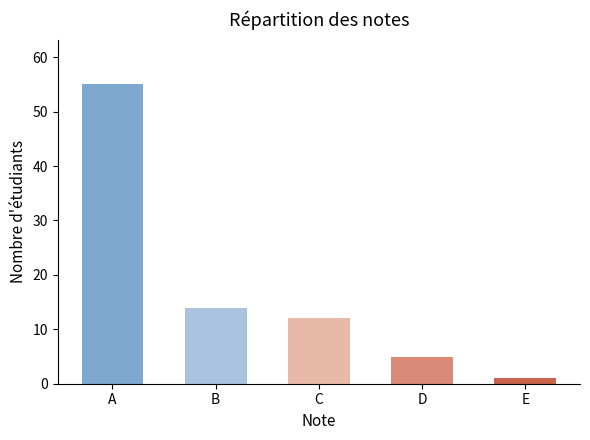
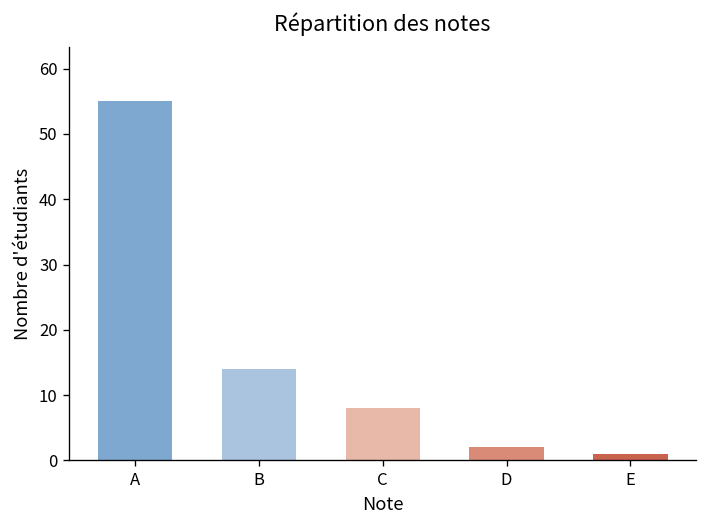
  {
    "A": 55,
    "B": 14,
-   "C": 12,
-   "D": 5,
+   "C": 8,
+   "D": 2,
    "E": 1
  }
